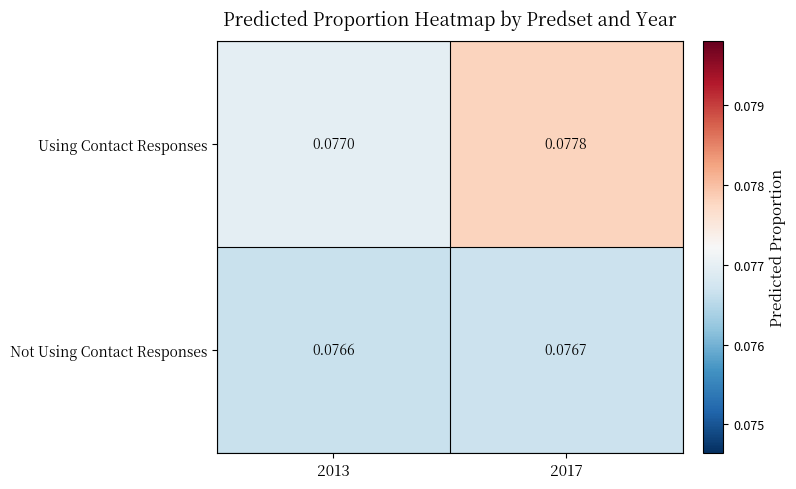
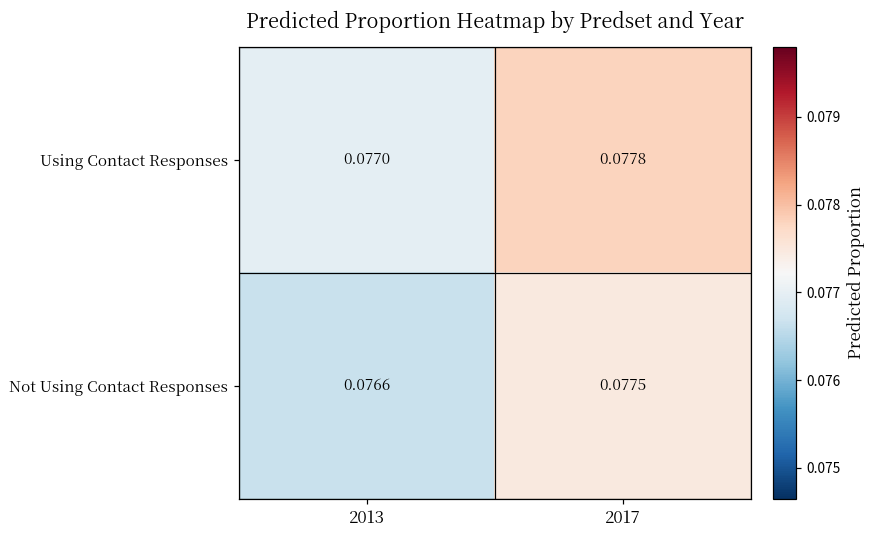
  {
    "Using Contact Responses": {
      "2013": 0.0770,
      "2017": 0.0778
    },
    "Not Using Contact Responses": {
      "2013": 0.0766,
-     "2017": 0.0767
+     "2017": 0.0775
    }
  }
